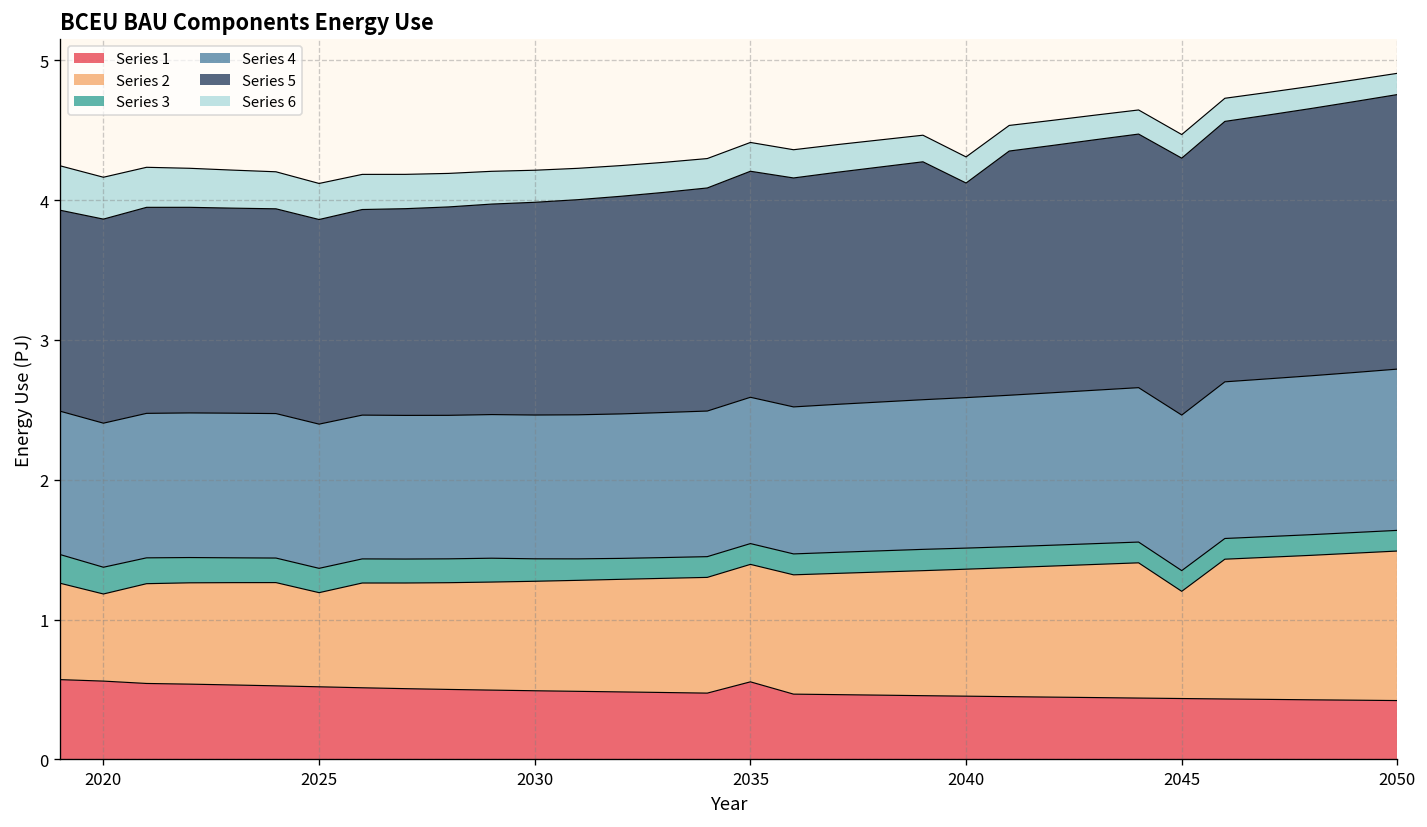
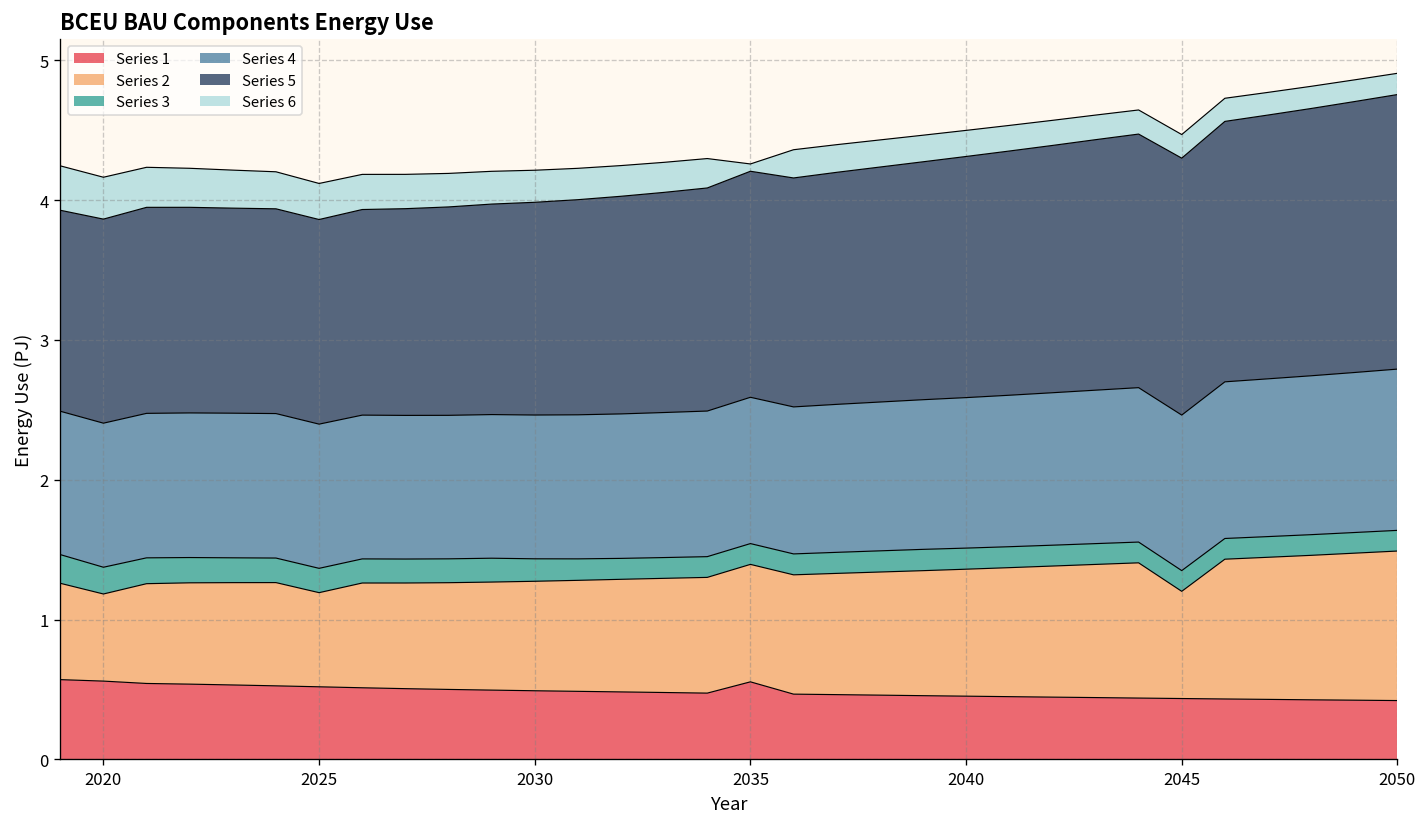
  {
    "Series 1": {
      "2020": 0.56,
      "2025": 0.52,
      "2030": 0.49,
      "2035": 0.56,
      "2040": 0.45,
      "2045": 0.44,
      "2050": 0.42
    },
    "Series 2": {
      "2020": 0.62,
      "2025": 0.67,
      "2030": 0.78,
      "2035": 0.84,
      "2040": 0.91,
      "2045": 0.77,
      "2050": 1.07
    },
    "Series 5": {
      "2020": 1.46,
      "2025": 1.46,
      "2030": 1.52,
      "2035": 1.62,
-     "2040": 1.53,
+     "2040": 1.72,
      "2045": 1.84,
      "2050": 1.96
    },
    "Series 6": {
      "2020": 0.30,
      "2025": 0.26,
      "2030": 0.23,
-     "2035": 0.21,
+     "2035": 0.05,
      "2040": 0.19,
      "2045": 0.17,
      "2050": 0.15
    }
  }
